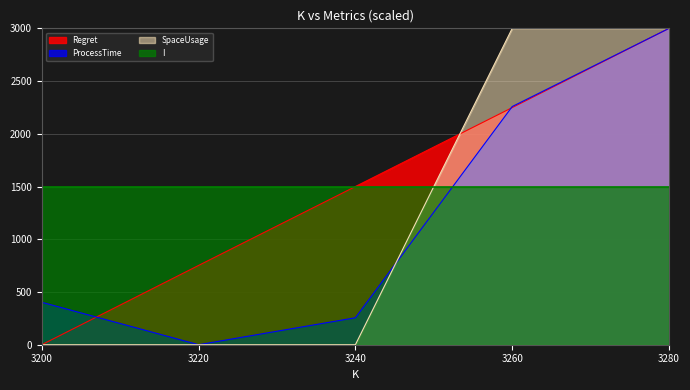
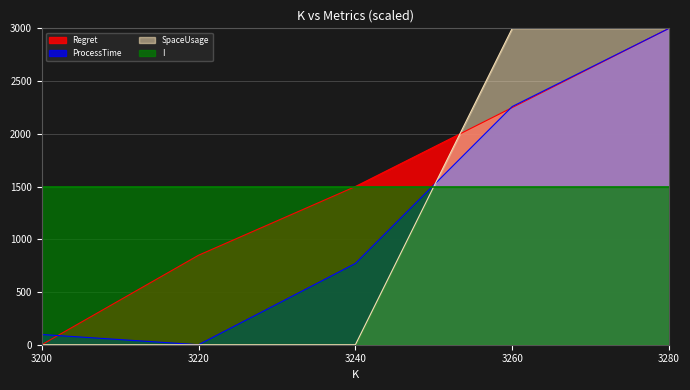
  {
    "Regret": {
-     "3220": 750
+     "3220": 850
    },
    "ProcessTime": {
-     "3200": 400,
-     "3240": 260
+     "3200": 100,
+     "3240": 770
    },
    "SpaceUsage": {
      "3240": 0,
      "3260": 3000
    },
    "I": {
      "3200": 1500,
      "3220": 1500,
      "3260": 1500,
      "3280": 1500
    }
  }
